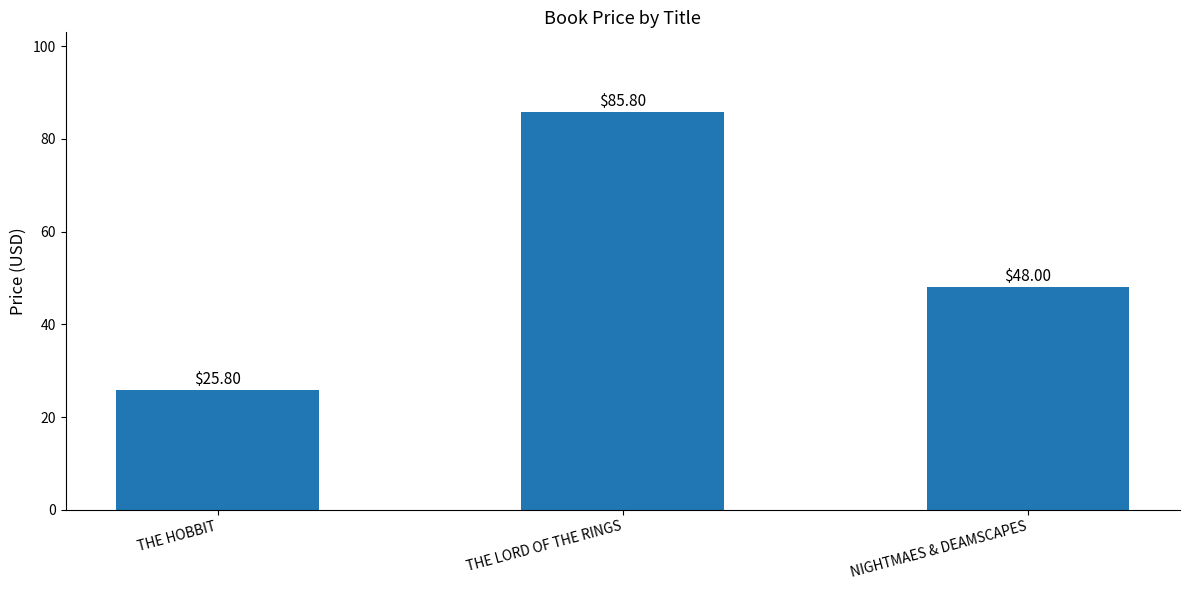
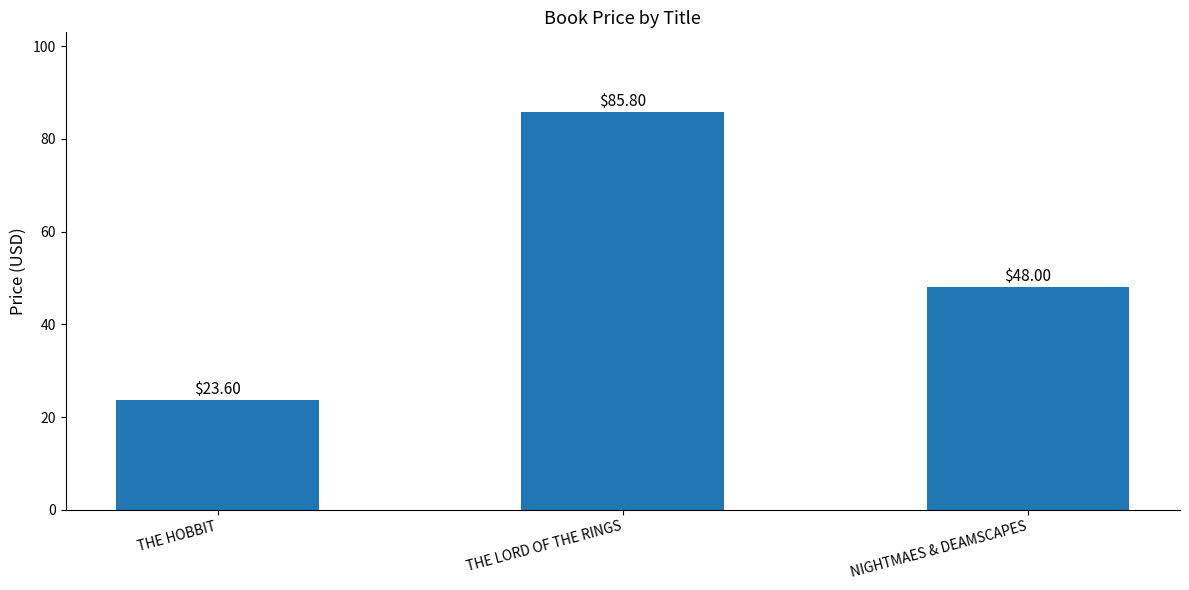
  {
-   "THE HOBBIT": "$25.80",
+   "THE HOBBIT": "$23.60",
    "THE LORD OF THE RINGS": "$85.80",
    "NIGHTMAES & DEAMSCAPES": "$48.00"
  }
